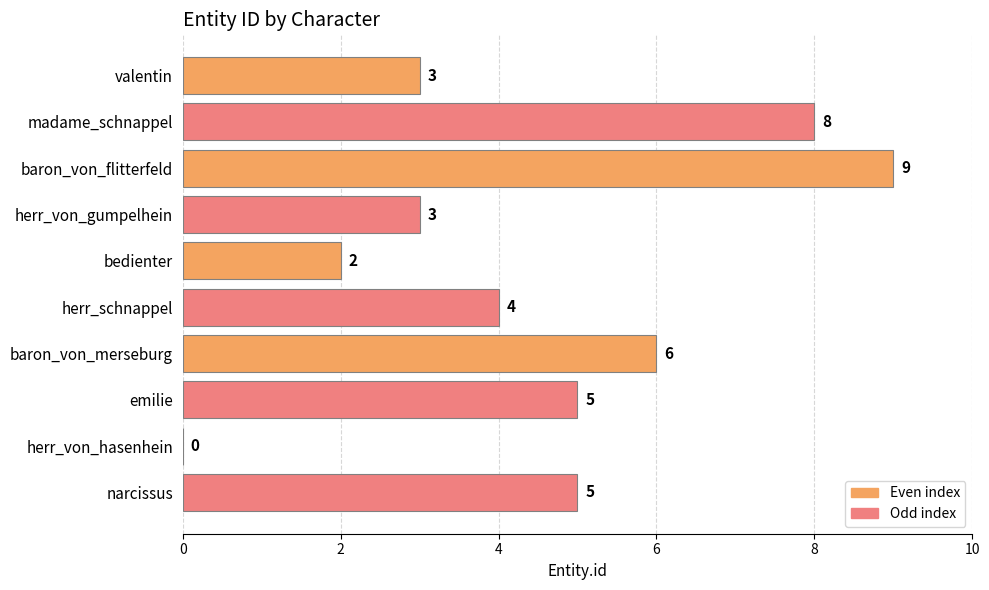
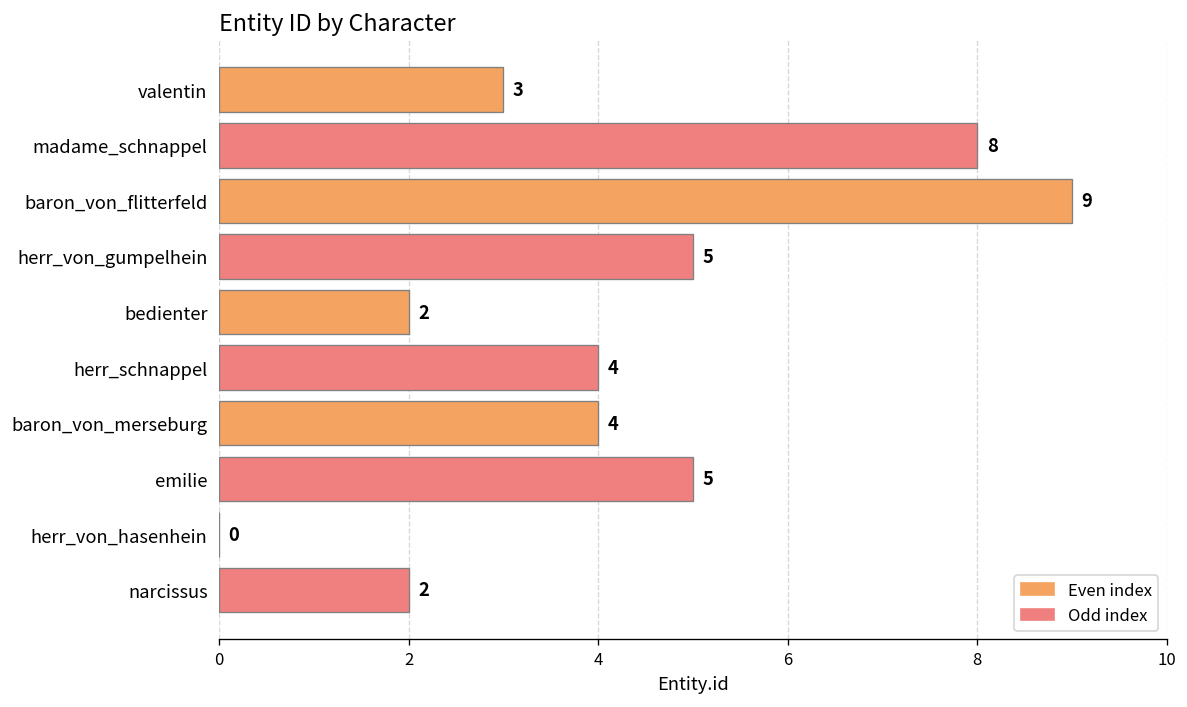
  {
    "valentin": 3,
    "madame_schnappel": 8,
    "baron_von_flitterfeld": 9,
-   "herr_von_gumpelhein": 3,
+   "herr_von_gumpelhein": 5,
    "bedienter": 2,
    "herr_schnappel": 4,
-   "baron_von_merseburg": 6,
+   "baron_von_merseburg": 4,
    "emilie": 5,
    "herr_von_hasenhein": 0,
-   "narcissus": 5
+   "narcissus": 2
  }
